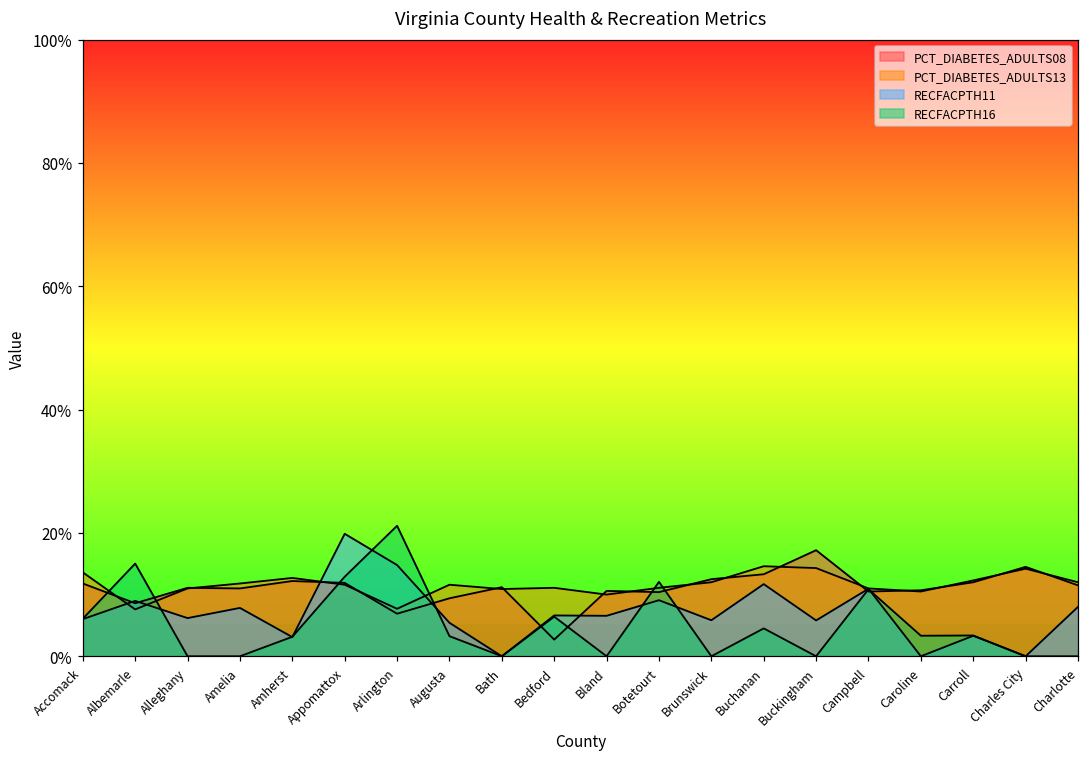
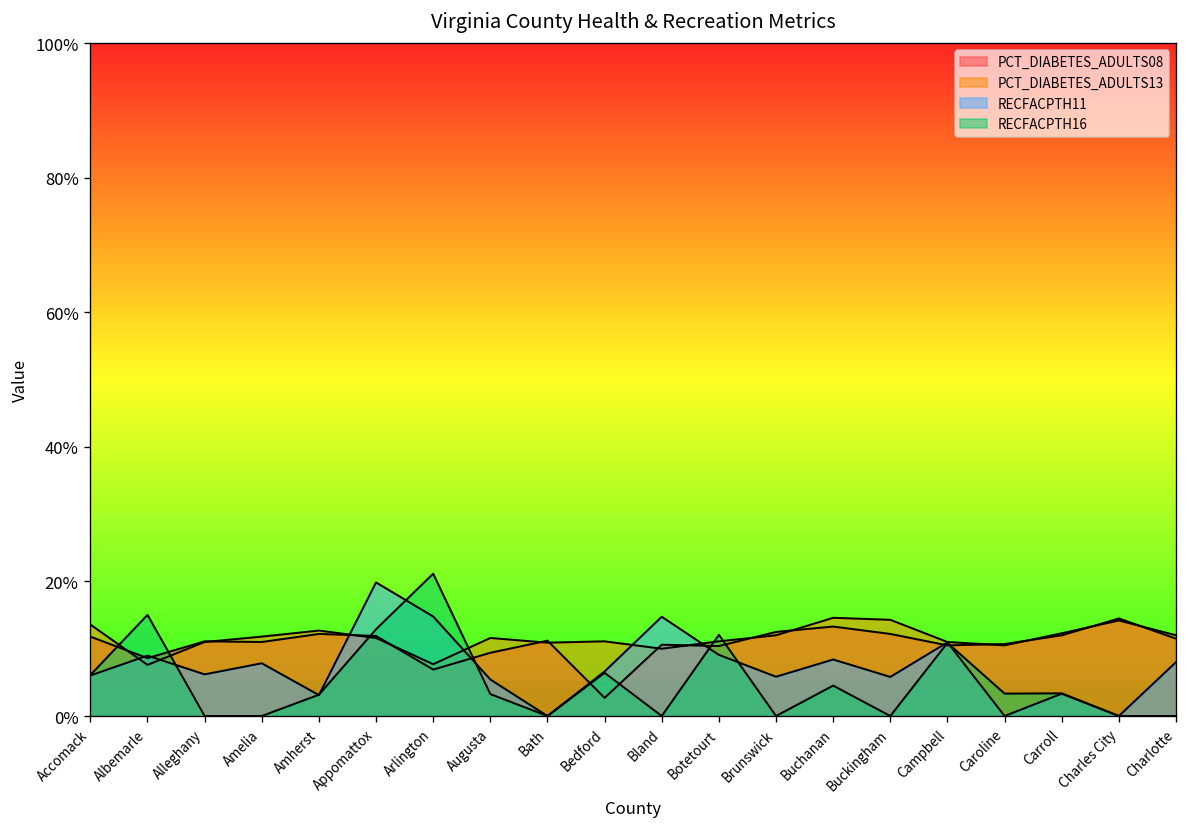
  {
    "PCT_DIABETES_ADULTS08": {
      "Accomack": "12%",
      "Amelia": "11%",
      "Amherst": "12%",
      "Arlington": "7%",
      "Augusta": "9%",
      "Bland": "11%",
      "Botetourt": "10%",
      "Brunswick": "13%",
      "Buchanan": "13%",
-     "Buckingham": "17%",
+     "Buckingham": "12%",
      "Charlotte": "12%"
    },
    "PCT_DIABETES_ADULTS13": {
      "Accomack": "14%",
      "Albemarle": "8%",
      "Amelia": "12%",
      "Amherst": "13%",
      "Arlington": "8%",
      "Augusta": "12%",
      "Bedford": "11%",
      "Bland": "10%",
      "Botetourt": "11%",
      "Brunswick": "12%",
      "Buchanan": "15%",
      "Buckingham": "14%",
      "Charlotte": "12%"
    },
    "RECFACPTH11": {
      "Alleghany": "6%",
      "Amelia": "8%",
      "Appomattox": "20%",
      "Arlington": "15%",
      "Augusta": "5%",
-     "Bland": "7%",
+     "Bland": "15%",
      "Botetourt": "9%",
      "Brunswick": "6%",
-     "Buchanan": "12%",
+     "Buchanan": "8%",
      "Buckingham": "6%",
      "Charlotte": "8%"
    },
    "RECFACPTH16": {
      "Albemarle": "15%",
      "Appomattox": "13%",
      "Arlington": "21%",
      "Botetourt": "12%"
    }
  }
